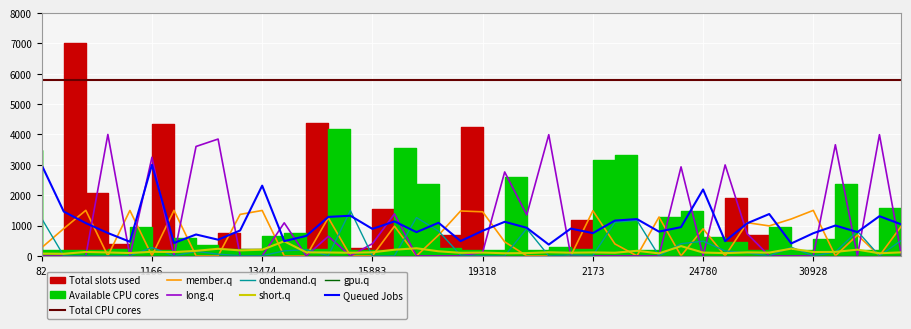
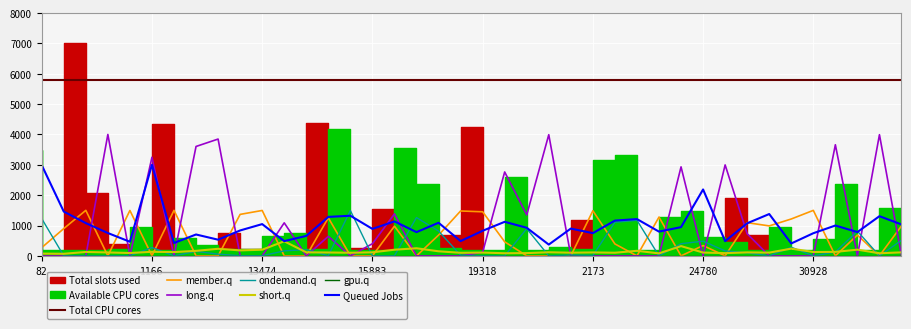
  {
    "member.q": {
      "13474": 1500,
      "19318": 1500,
      "2173": 1500,
-     "24780": 900,
+     "24780": 300,
      "30928": 1500
    },
    "long.q": {
      "1166": 3200,
      "15883": 400
    },
    "ondemand.q": {
      "82": 1200,
      "24780": 500
    },
    "short.q": {
      "2173": 100
    },
    "Queued Jobs": {
      "82": 3000,
      "1166": 3000,
-     "13474": 2300,
+     "13474": 1000,
      "15883": 900,
      "19318": 800,
      "24780": 2200,
      "30928": 700
    }
  }
